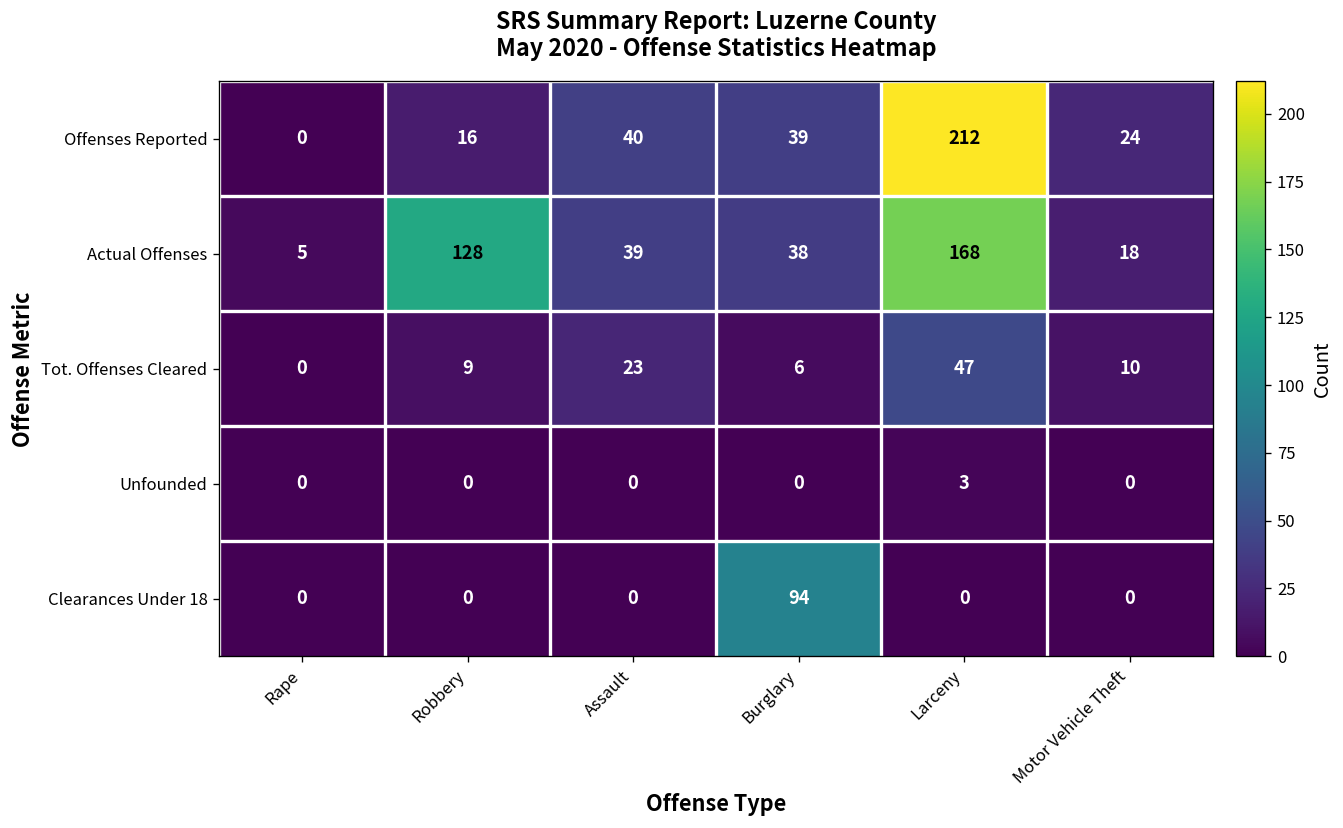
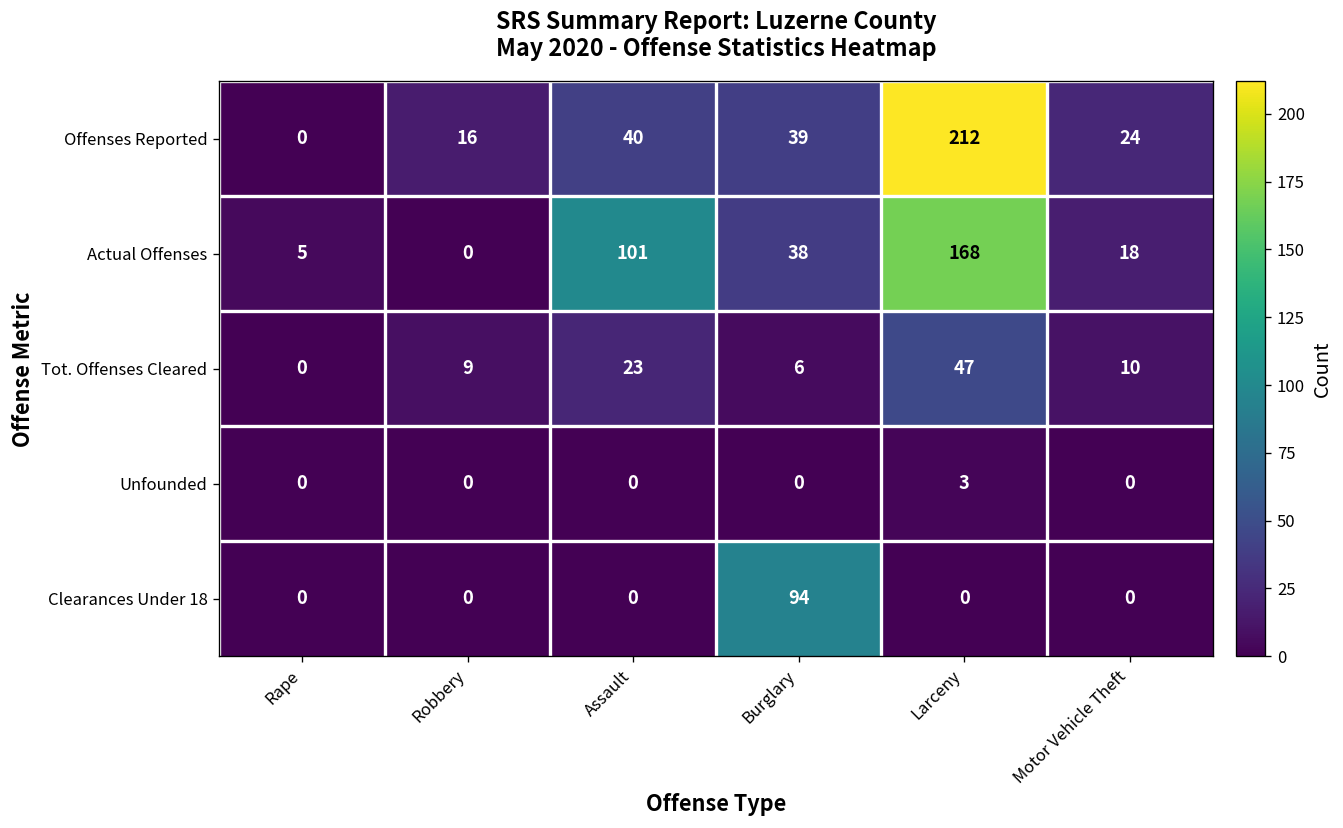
  {
    "Offenses Reported": {
      "Rape": 0,
      "Robbery": 16,
      "Assault": 40,
      "Burglary": 39,
      "Larceny": 212,
      "Motor Vehicle Theft": 24
    },
    "Actual Offenses": {
      "Rape": 5,
-     "Robbery": 128,
-     "Assault": 39,
+     "Robbery": 0,
+     "Assault": 101,
      "Burglary": 38,
      "Larceny": 168,
      "Motor Vehicle Theft": 18
    },
    "Tot. Offenses Cleared": {
      "Rape": 0,
      "Robbery": 9,
      "Assault": 23,
      "Burglary": 6,
      "Larceny": 47,
      "Motor Vehicle Theft": 10
    },
    "Unfounded": {
      "Rape": 0,
      "Robbery": 0,
      "Assault": 0,
      "Burglary": 0,
      "Larceny": 3,
      "Motor Vehicle Theft": 0
    },
    "Clearances Under 18": {
      "Rape": 0,
      "Robbery": 0,
      "Assault": 0,
      "Burglary": 94,
      "Larceny": 0,
      "Motor Vehicle Theft": 0
    }
  }
